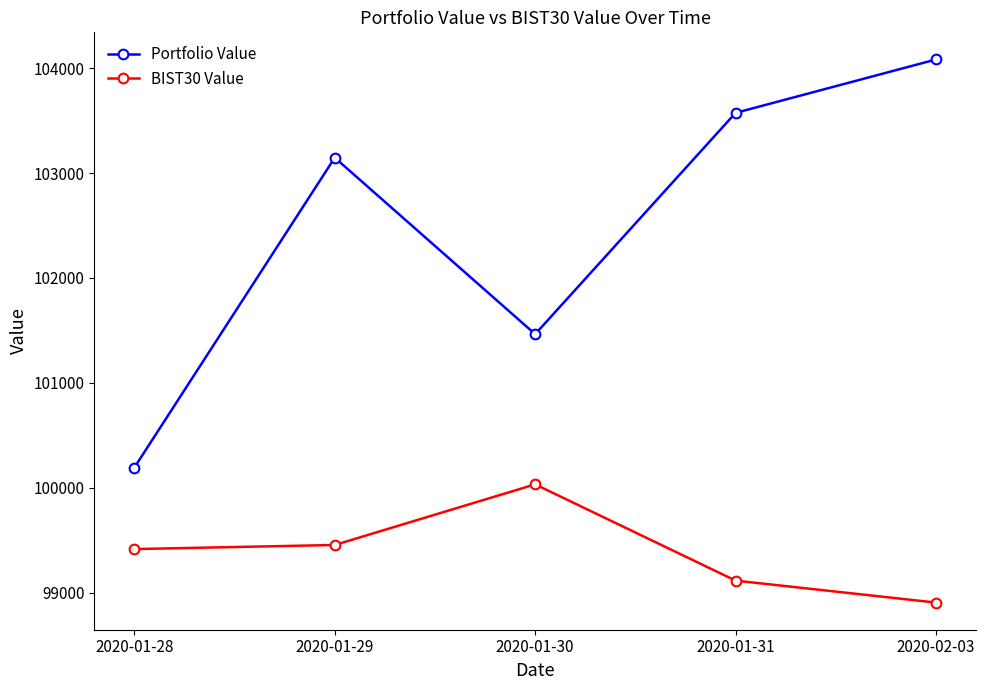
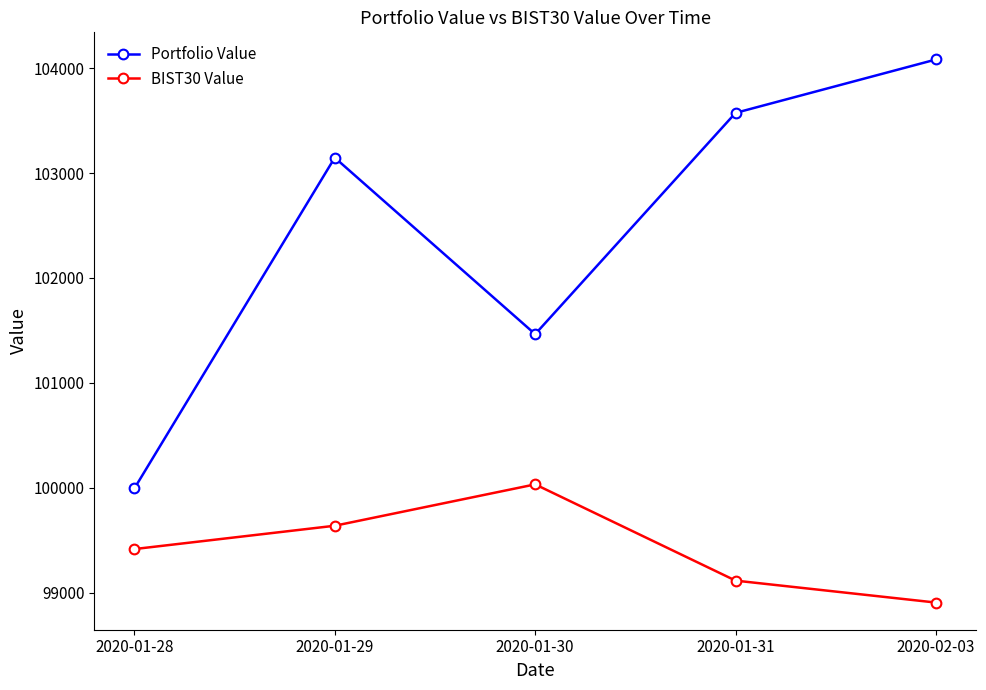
  {
    "Portfolio Value": {
-     "2020-01-28": 100190,
+     "2020-01-28": 99990,
      "2020-01-29": 103150,
      "2020-01-30": 101460,
      "2020-01-31": 103570,
      "2020-02-03": 104080
    },
    "BIST30 Value": {
      "2020-01-28": 99410,
-     "2020-01-29": 99450,
+     "2020-01-29": 99640,
      "2020-01-30": 100030,
      "2020-01-31": 99110,
      "2020-02-03": 98900
    }
  }
